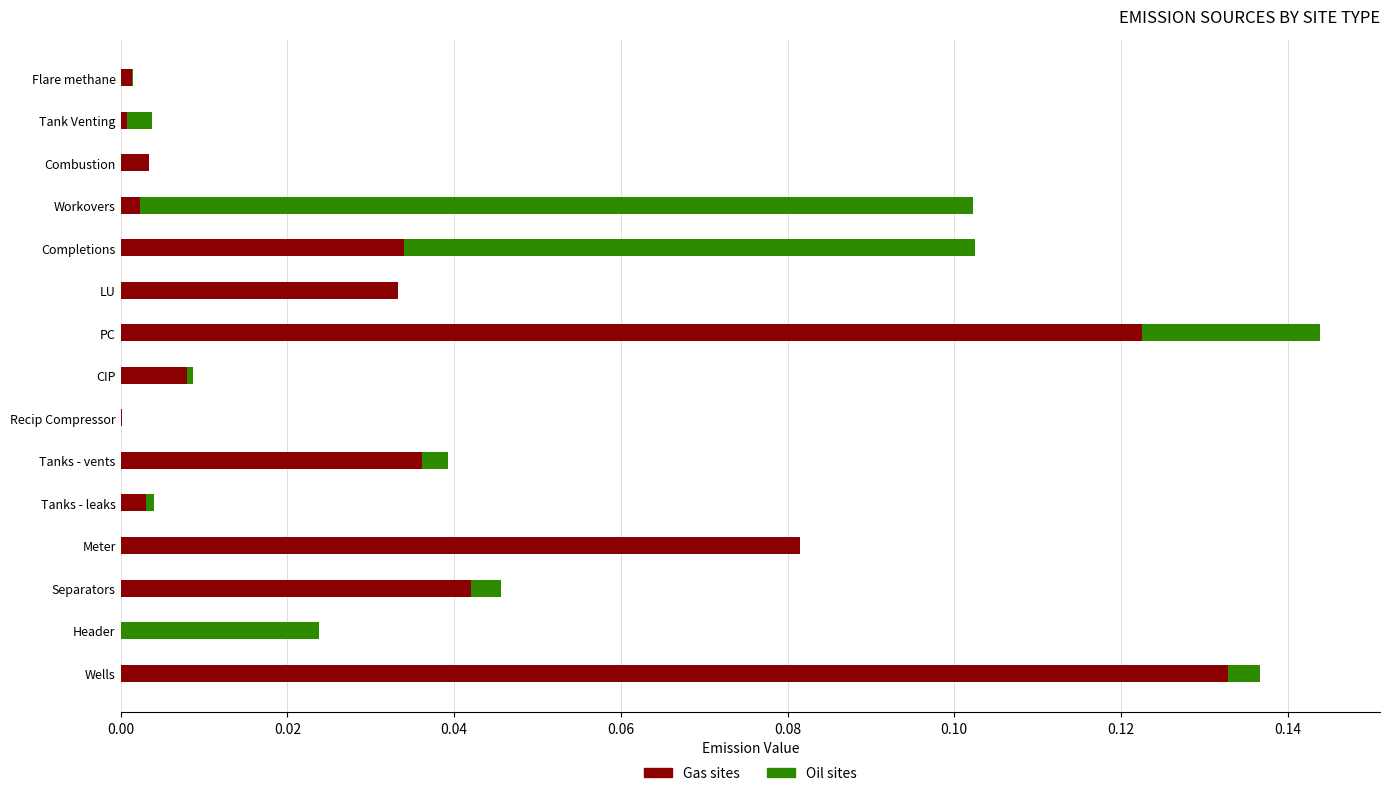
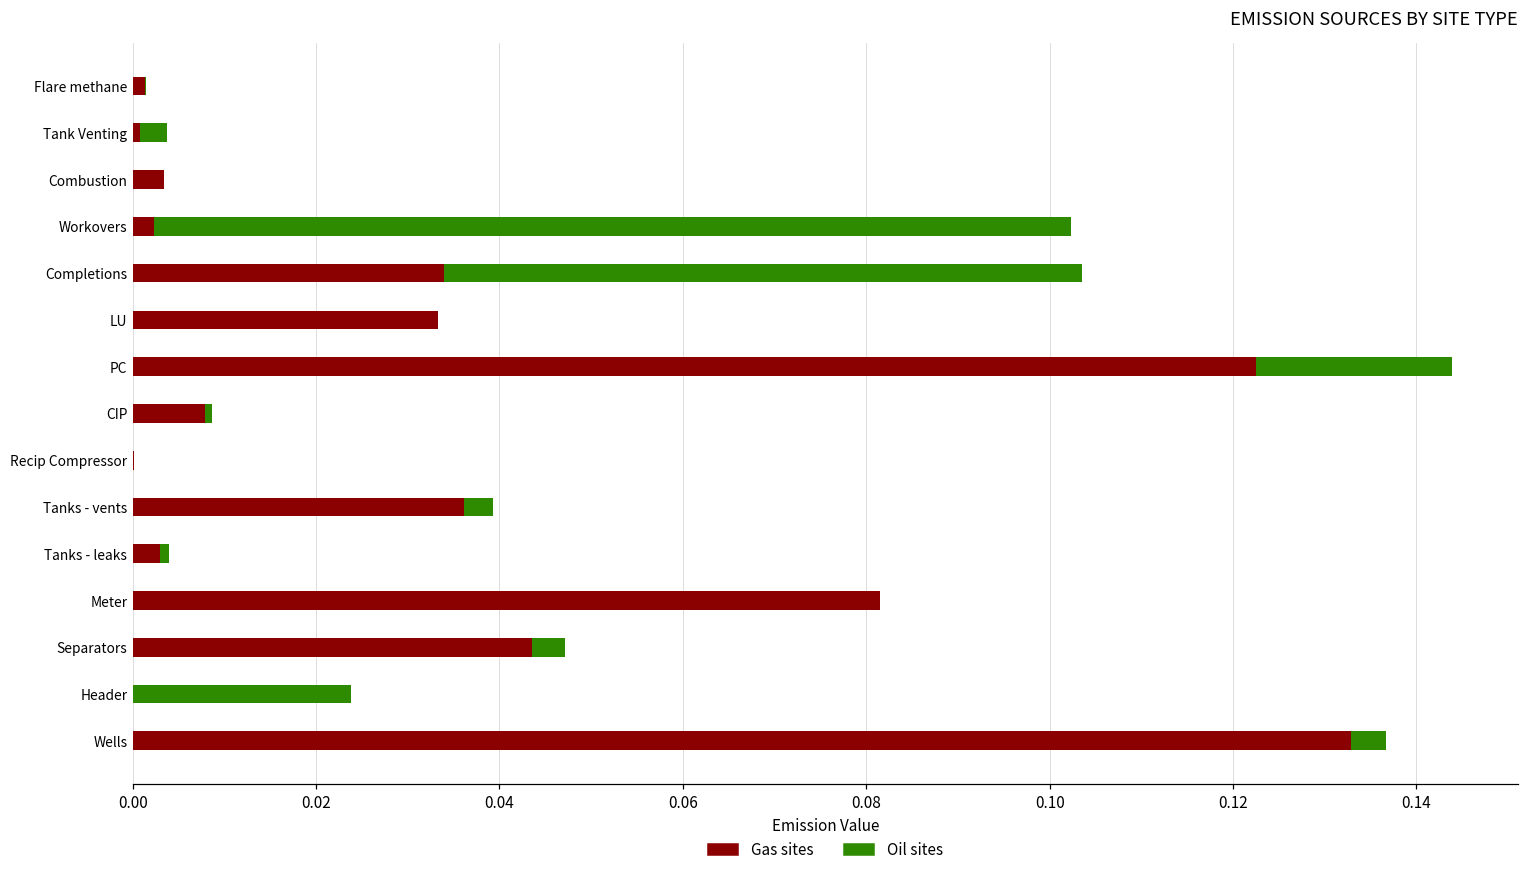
  {
    "Gas sites": {
      "Flare methane": 0.001,
      "Tank Venting": 0.001,
      "Combustion": 0.003,
      "Workovers": 0.002,
      "Completions": 0.034,
      "LU": 0.033,
      "PC": 0.123,
      "CIP": 0.008,
      "Tanks - vents": 0.036,
      "Tanks - leaks": 0.003,
      "Meter": 0.081,
-     "Separators": 0.042,
+     "Separators": 0.044,
      "Header": 0.000,
      "Wells": 0.133
    },
    "Oil sites": {
      "Tank Venting": 0.003,
      "Combustion": 0.000,
      "Workovers": 0.100,
-     "Completions": 0.069,
+     "Completions": 0.070,
      "LU": 0.000,
      "PC": 0.021,
      "CIP": 0.001,
      "Recip Compressor": 0.000,
      "Tanks - vents": 0.003,
      "Tanks - leaks": 0.001,
      "Meter": 0.000,
      "Separators": 0.004,
      "Header": 0.024,
      "Wells": 0.004
    }
  }
